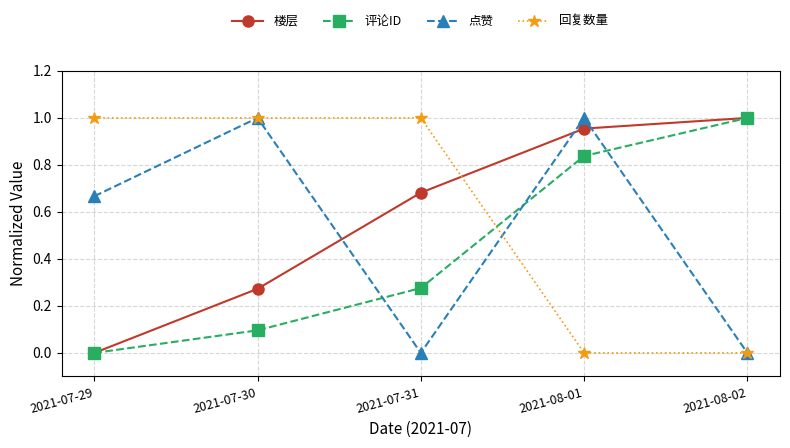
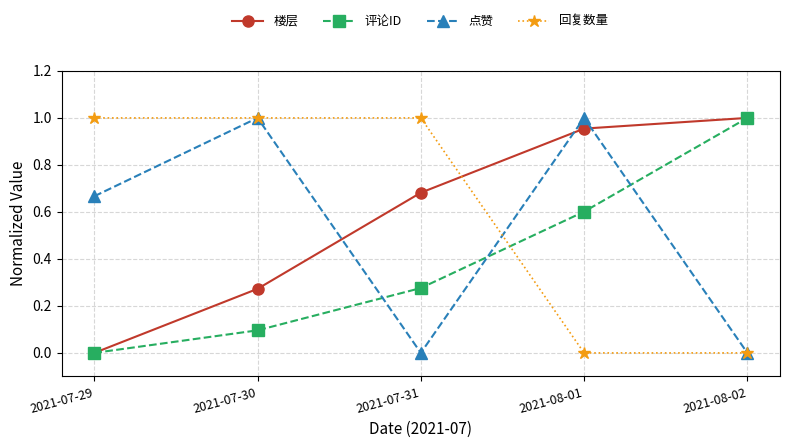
  {
    "楼层": {
      "2021-07-30": 0.27,
      "2021-07-31": 0.68,
      "2021-08-01": 0.95
    },
    "评论ID": {
      "2021-07-30": 0.10,
      "2021-07-31": 0.28,
-     "2021-08-01": 0.84
+     "2021-08-01": 0.60
    },
    "点赞": {
      "2021-07-29": 0.67,
      "2021-07-31": 0.00,
      "2021-08-01": 1.00
    },
    "回复数量": {
      "2021-07-29": 1.00,
      "2021-07-31": 1.00,
      "2021-08-01": 0.00
    }
  }
